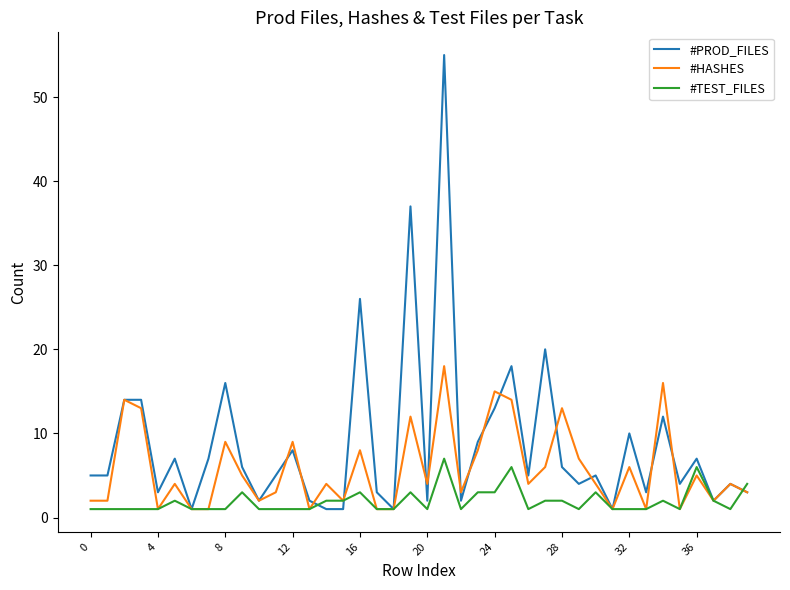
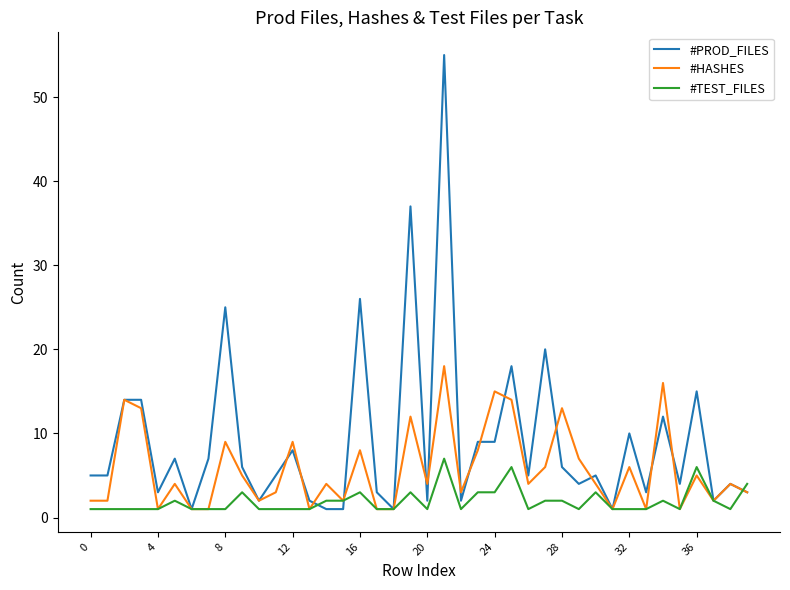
  {
    "#PROD_FILES": {
      "0": 5,
      "4": 3,
-     "8": 16,
+     "8": 25,
      "12": 8,
      "16": 26,
      "20": 2,
-     "24": 13,
+     "24": 9,
      "28": 6,
      "32": 10,
-     "36": 7
+     "36": 15
    },
    "#HASHES": {
      "0": 2,
      "8": 9,
      "12": 9,
      "16": 8,
      "20": 4,
      "24": 15,
      "28": 13,
      "32": 6,
      "36": 5
    },
    "#TEST_FILES": {
      "0": 1,
      "8": 1,
      "12": 1,
      "16": 3,
      "20": 1,
      "24": 3,
      "28": 2,
      "32": 1,
      "36": 6
    }
  }
